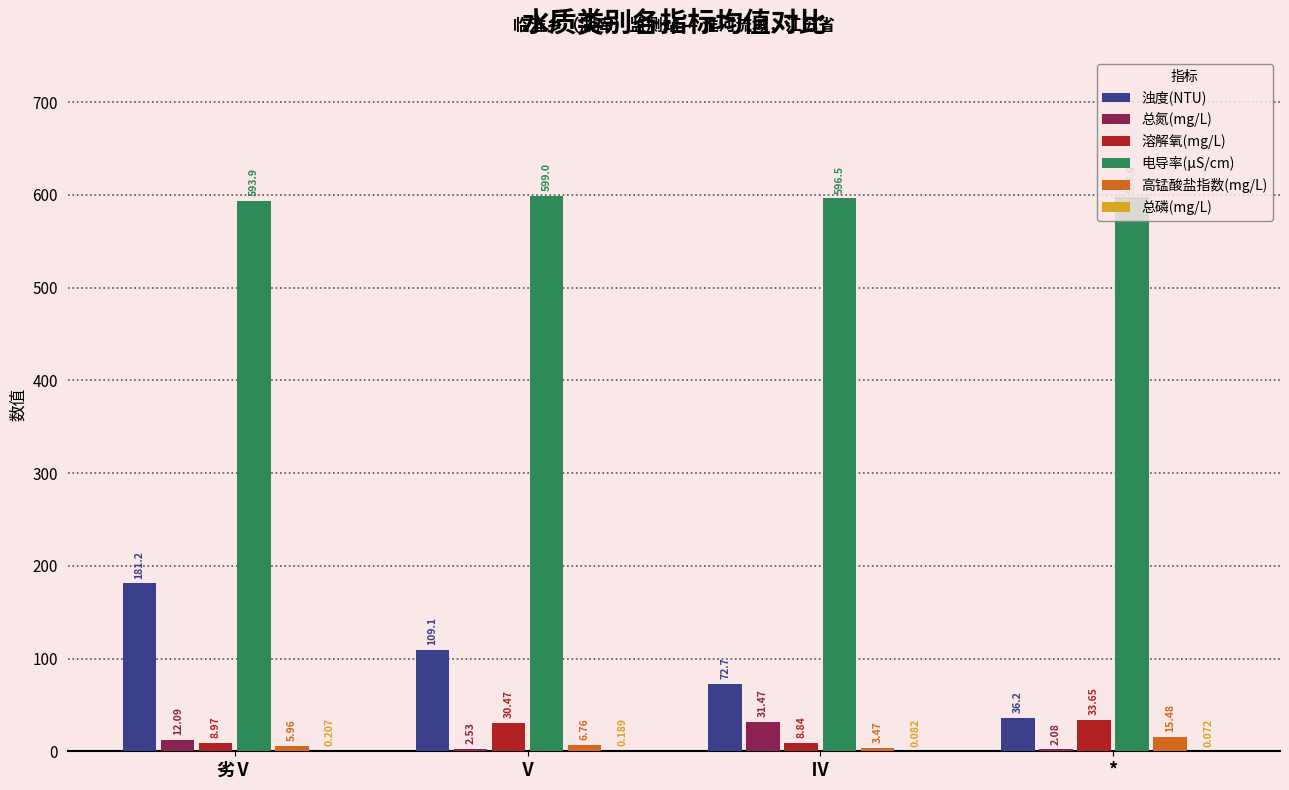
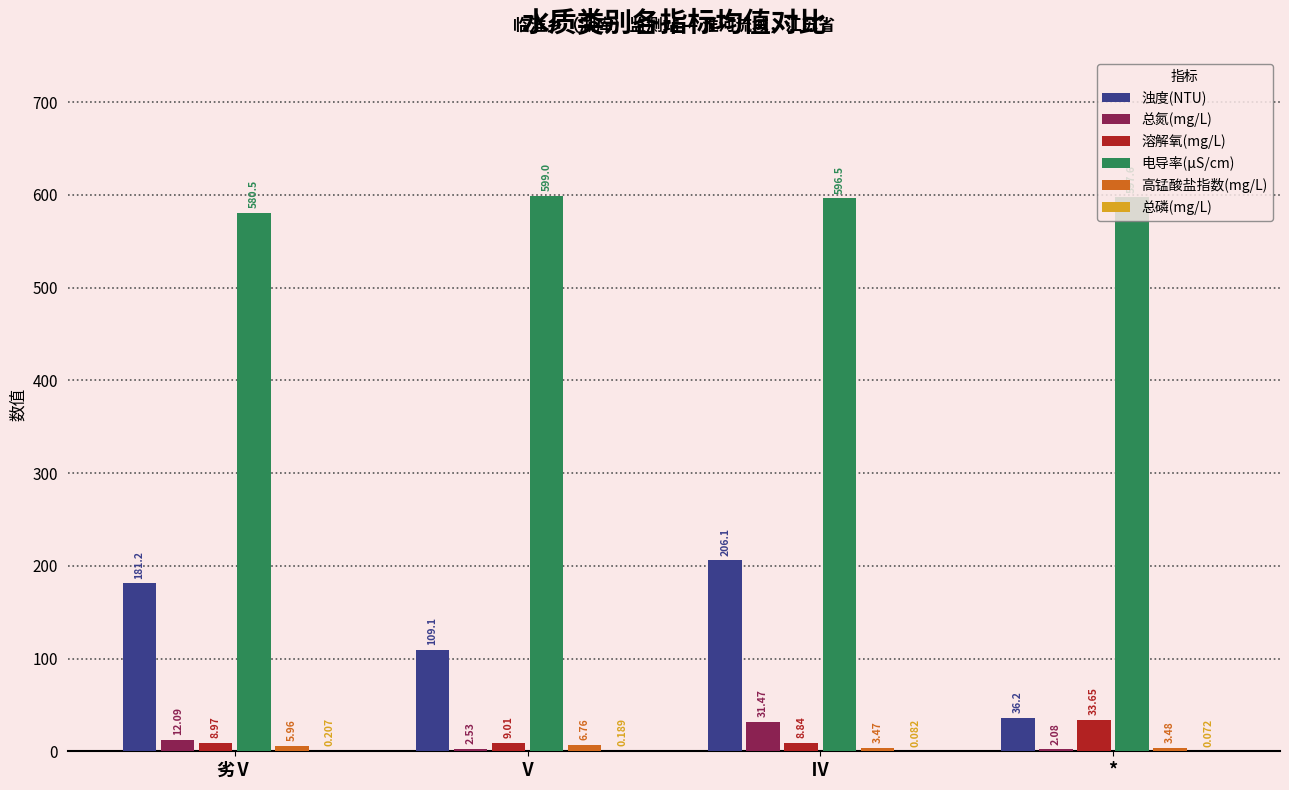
  {
    "浊度(NTU)": {
      "劣Ⅴ": 181.2,
      "Ⅴ": 109.1,
-     "Ⅳ": 72.7,
+     "Ⅳ": 206.1,
      "*": 36.2
    },
    "总氮(mg/L)": {
      "劣Ⅴ": 12.09,
      "Ⅴ": 2.53,
      "Ⅳ": 31.47,
      "*": 2.08
    },
    "溶解氧(mg/L)": {
      "劣Ⅴ": 8.97,
-     "Ⅴ": 30.47,
+     "Ⅴ": 9.01,
      "Ⅳ": 8.84,
      "*": 33.65
    },
    "电导率(μS/cm)": {
-     "劣Ⅴ": 593.9,
+     "劣Ⅴ": 580.5,
      "Ⅴ": 599.0,
      "Ⅳ": 596.5
    },
    "高锰酸盐指数(mg/L)": {
      "劣Ⅴ": 5.96,
      "Ⅴ": 6.76,
      "Ⅳ": 3.47,
-     "*": 15.48
+     "*": 3.48
    },
    "总磷(mg/L)": {
      "劣Ⅴ": 0.207,
      "Ⅴ": 0.189,
      "Ⅳ": 0.082,
      "*": 0.072
    }
  }
